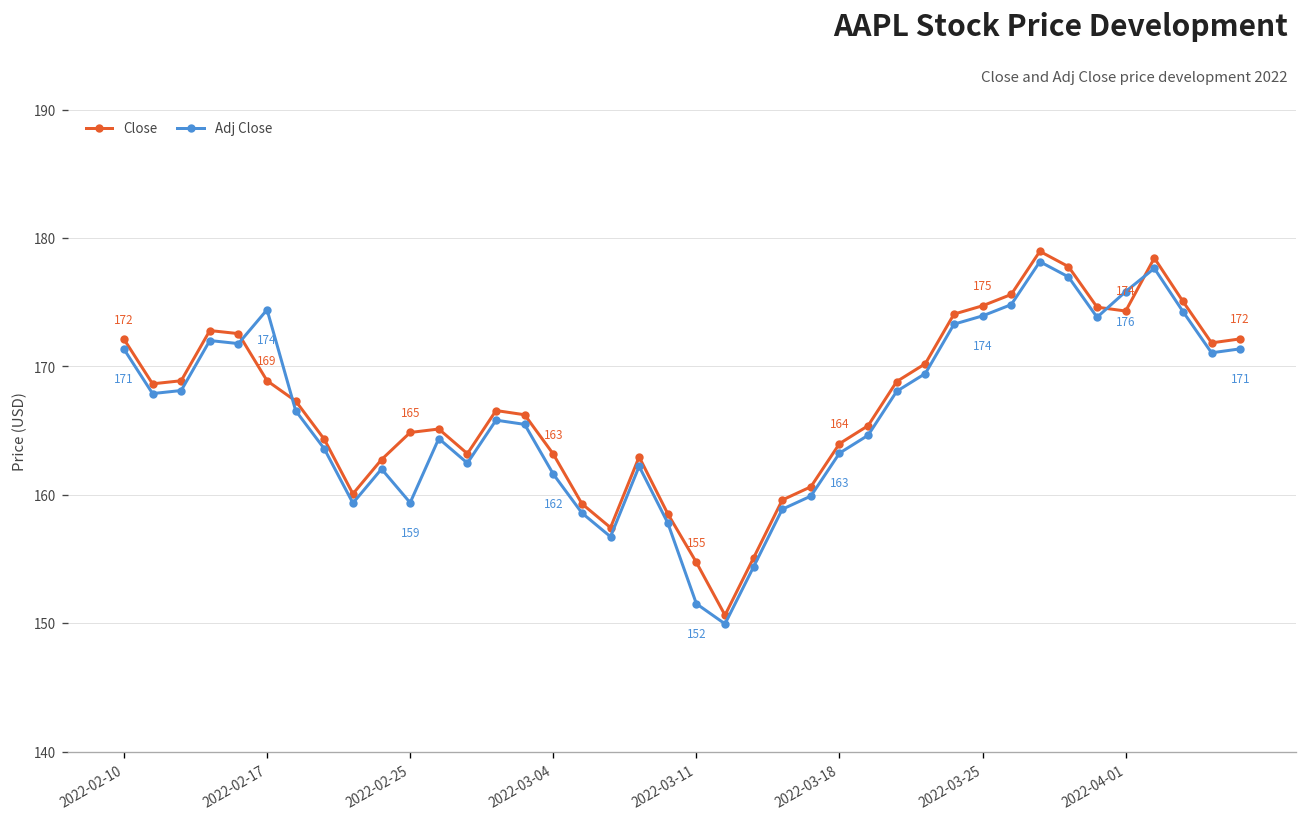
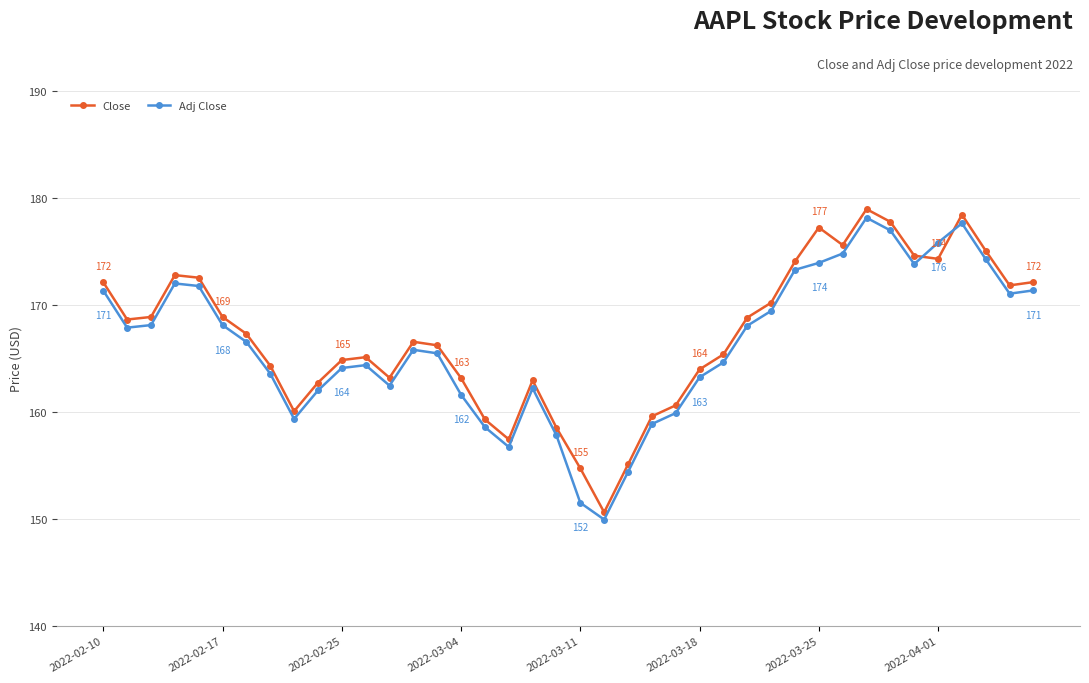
  {
    "Close": {
      "2022-02-10": 172,
      "2022-02-17": 169,
      "2022-02-25": 165,
      "2022-03-04": 163,
      "2022-03-11": 155,
      "2022-03-18": 164,
-     "2022-03-25": 175
+     "2022-03-25": 177
    },
    "Adj Close": {
      "2022-02-10": 171,
-     "2022-02-17": 174,
-     "2022-02-25": 159,
+     "2022-02-17": 168,
+     "2022-02-25": 164,
      "2022-03-04": 162,
      "2022-03-11": 152,
      "2022-03-18": 163,
      "2022-03-25": 174,
      "2022-04-01": 176
    }
  }
